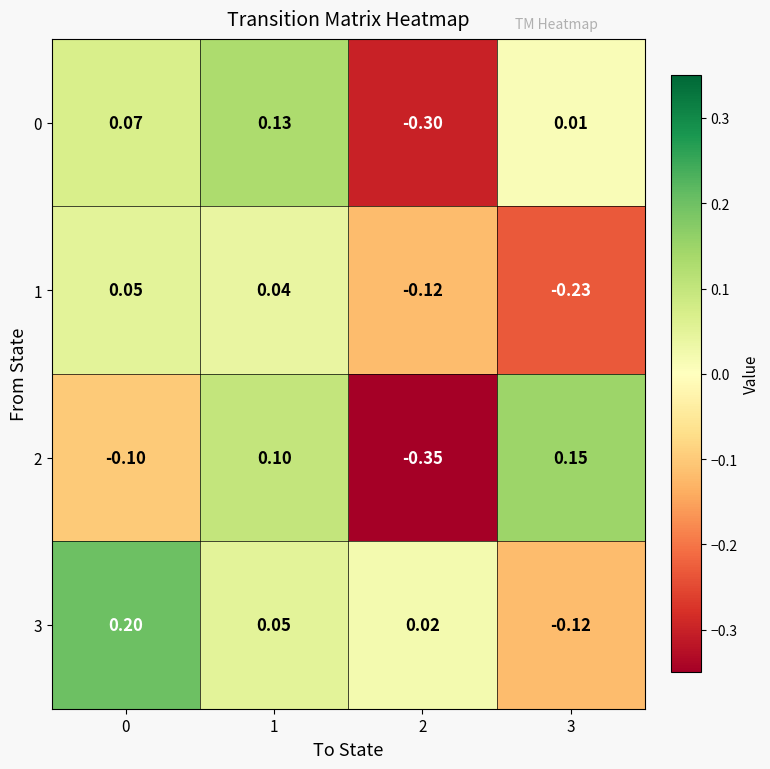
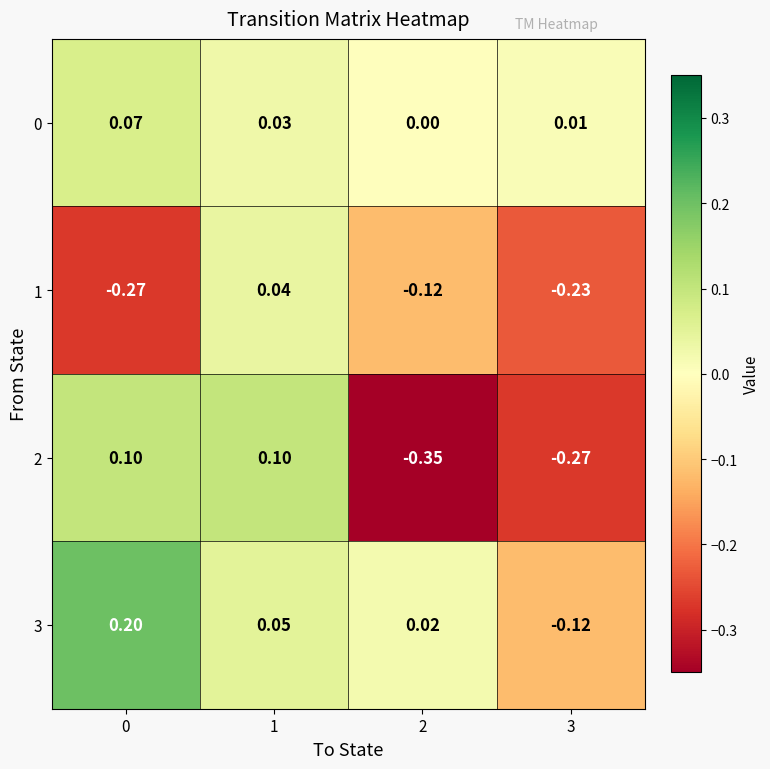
  {
    "0": {
      "0": 0.07,
-     "1": 0.13,
-     "2": -0.30,
+     "1": 0.03,
+     "2": 0.00,
      "3": 0.01
    },
    "1": {
-     "0": 0.05,
+     "0": -0.27,
      "1": 0.04,
      "2": -0.12,
      "3": -0.23
    },
    "2": {
-     "0": -0.10,
+     "0": 0.10,
      "1": 0.10,
      "2": -0.35,
-     "3": 0.15
+     "3": -0.27
    },
    "3": {
      "0": 0.20,
      "1": 0.05,
      "2": 0.02,
      "3": -0.12
    }
  }
